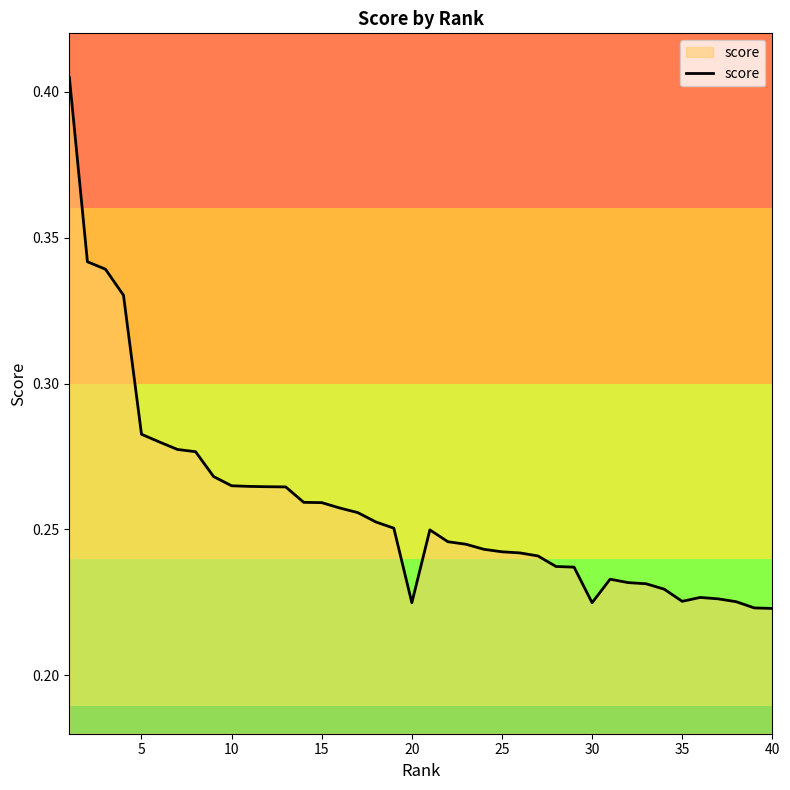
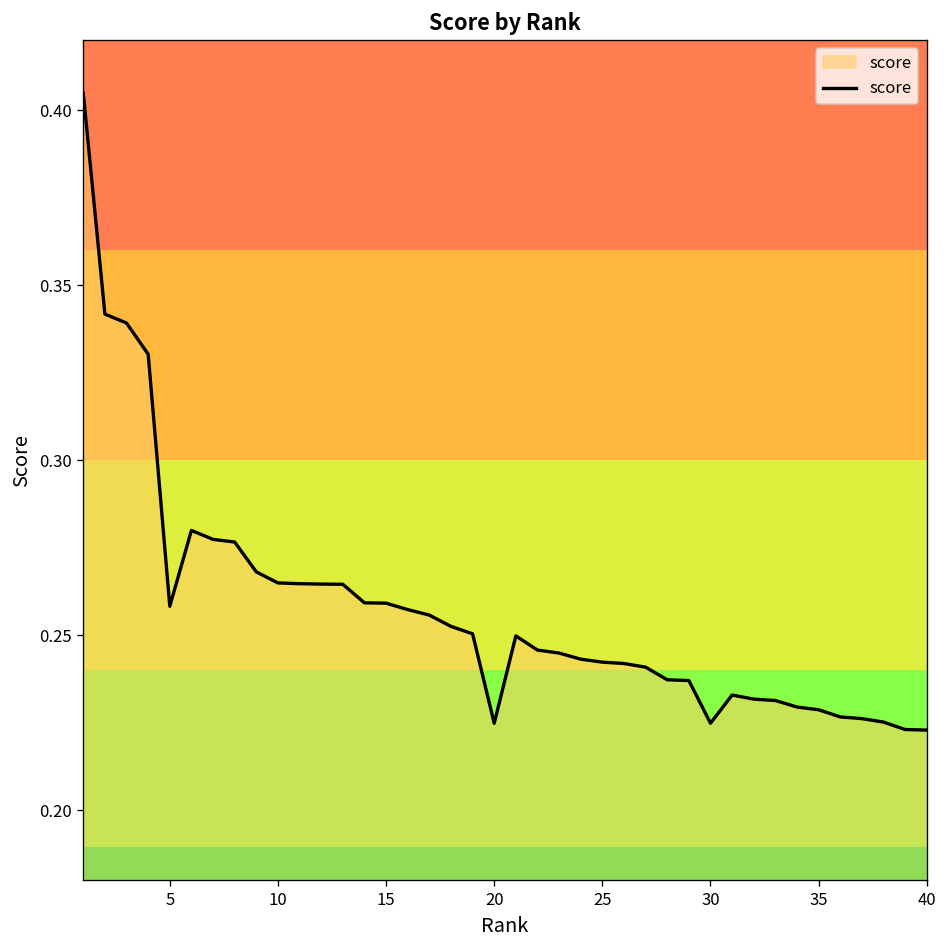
  {
-   "5": 0.283,
+   "5": 0.258,
    "10": 0.265,
    "15": 0.259,
    "20": 0.225,
    "25": 0.242,
    "30": 0.225,
-   "35": 0.225,
+   "35": 0.229,
    "40": 0.223
  }
